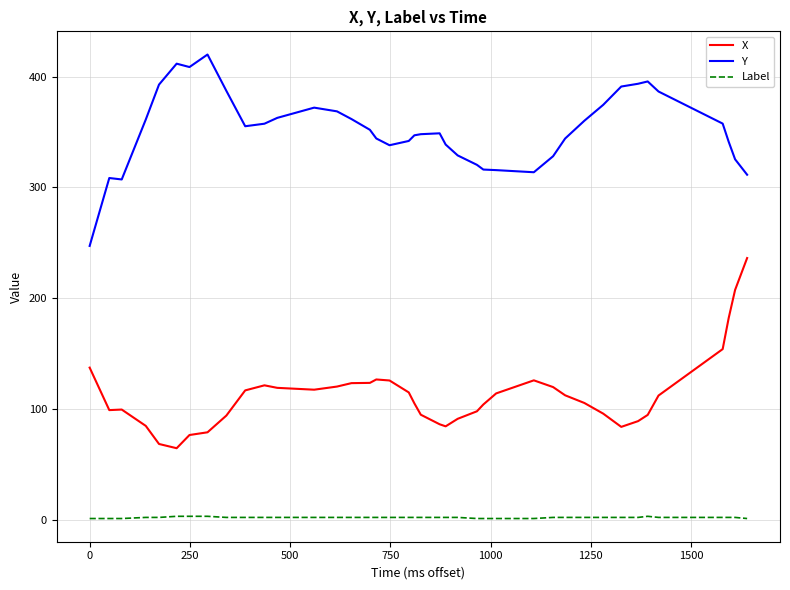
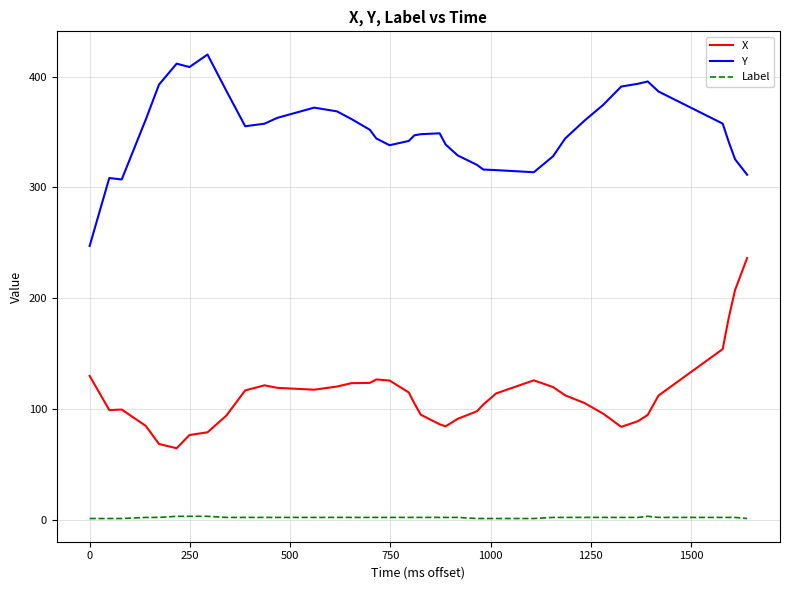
  {
    "X": {
-     "0": 137
+     "0": 130
    },
    "Y": {
      "0": 247
    },
    "Label": {
      "0": 1
    }
  }
